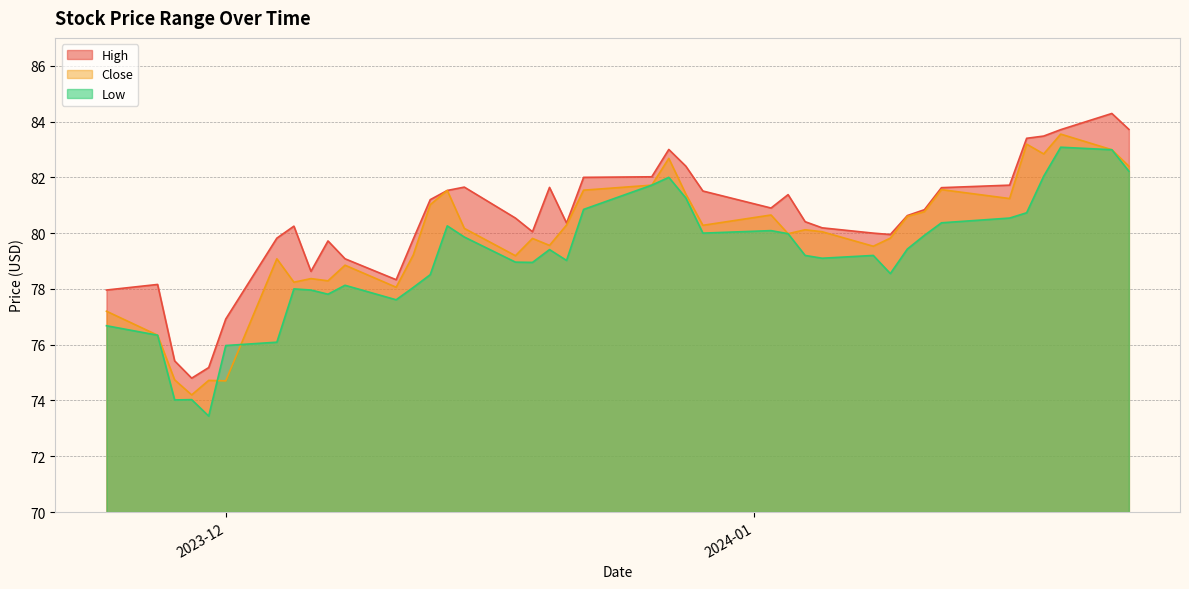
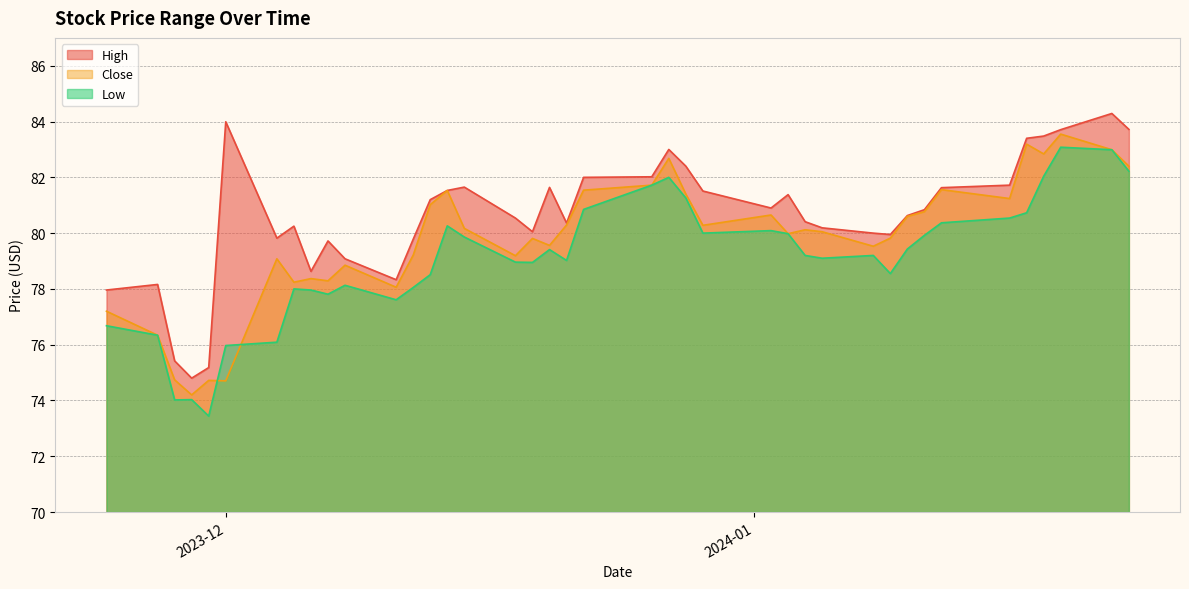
  {
    "High": {
-     "2023-12": 76.9
+     "2023-12": 84.0
    },
    "Close": {
      "2023-12": 74.7
    },
    "Low": {
      "2023-12": 76.0
    }
  }
